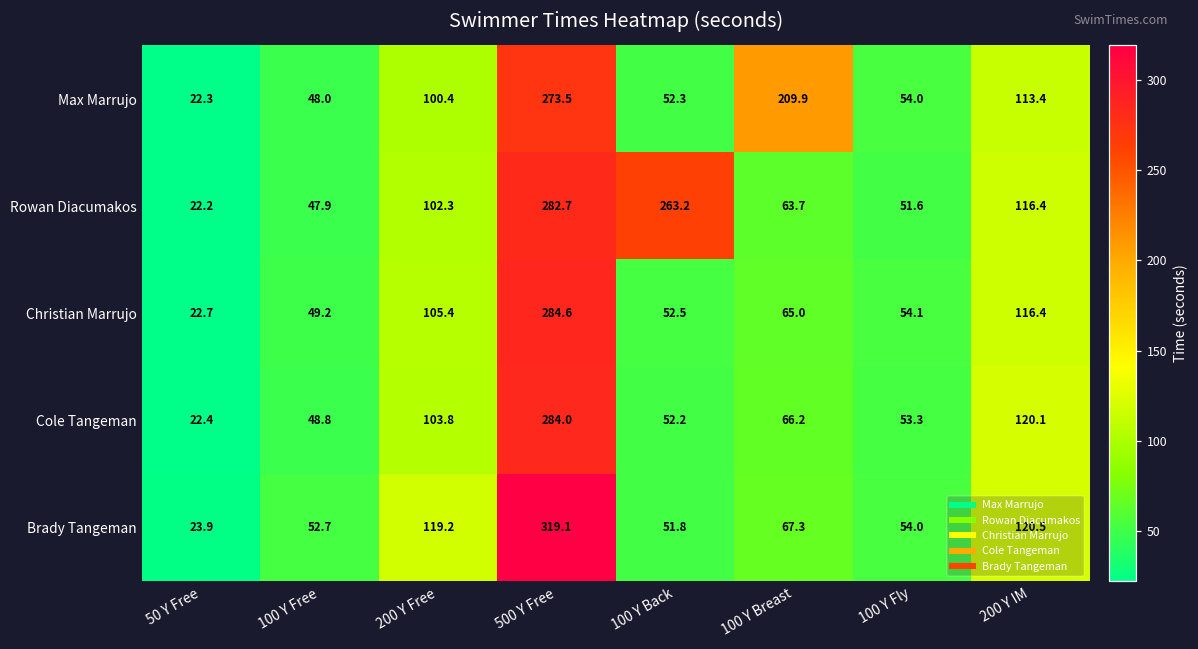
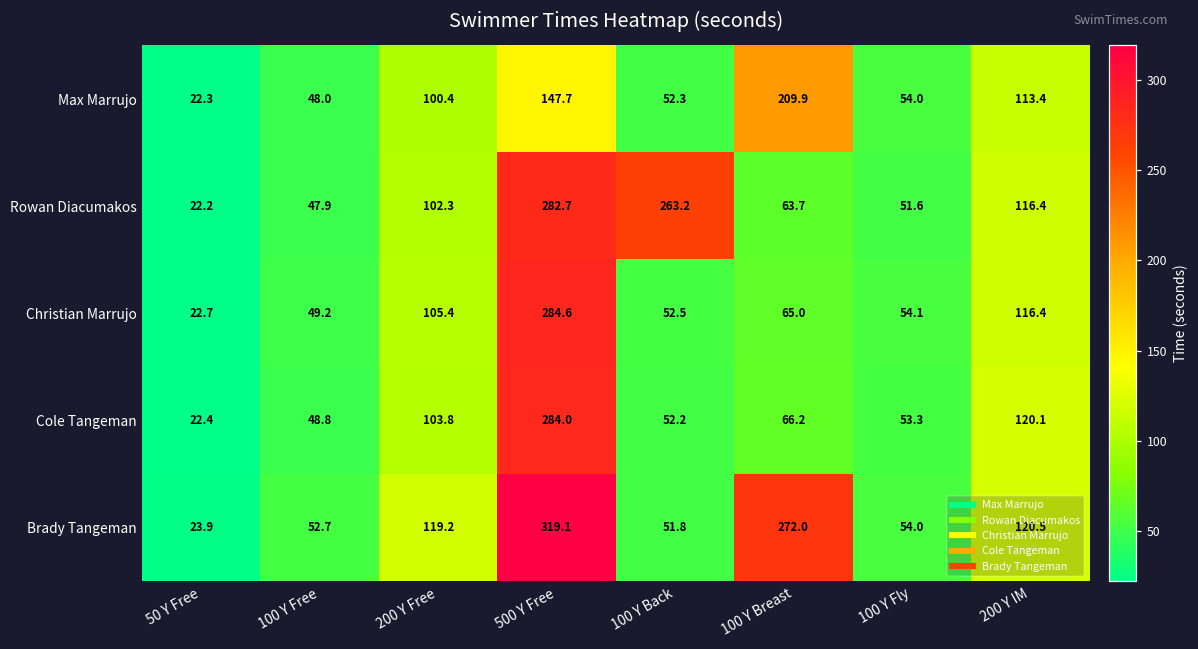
  {
    "Max Marrujo": {
      "50 Y Free": 22.3,
      "100 Y Free": 48.0,
      "200 Y Free": 100.4,
-     "500 Y Free": 273.5,
+     "500 Y Free": 147.7,
      "100 Y Back": 52.3,
      "100 Y Breast": 209.9,
      "100 Y Fly": 54.0,
      "200 Y IM": 113.4
    },
    "Rowan Diacumakos": {
      "50 Y Free": 22.2,
      "100 Y Free": 47.9,
      "200 Y Free": 102.3,
      "500 Y Free": 282.7,
      "100 Y Back": 263.2,
      "100 Y Breast": 63.7,
      "100 Y Fly": 51.6,
      "200 Y IM": 116.4
    },
    "Christian Marrujo": {
      "50 Y Free": 22.7,
      "100 Y Free": 49.2,
      "200 Y Free": 105.4,
      "500 Y Free": 284.6,
      "100 Y Back": 52.5,
      "100 Y Breast": 65.0,
      "100 Y Fly": 54.1,
      "200 Y IM": 116.4
    },
    "Cole Tangeman": {
      "50 Y Free": 22.4,
      "100 Y Free": 48.8,
      "200 Y Free": 103.8,
      "500 Y Free": 284.0,
      "100 Y Back": 52.2,
      "100 Y Breast": 66.2,
      "100 Y Fly": 53.3,
      "200 Y IM": 120.1
    },
    "Brady Tangeman": {
      "50 Y Free": 23.9,
      "100 Y Free": 52.7,
      "200 Y Free": 119.2,
      "500 Y Free": 319.1,
      "100 Y Back": 51.8,
-     "100 Y Breast": 67.3,
+     "100 Y Breast": 272.0,
      "100 Y Fly": 54.0
    }
  }
